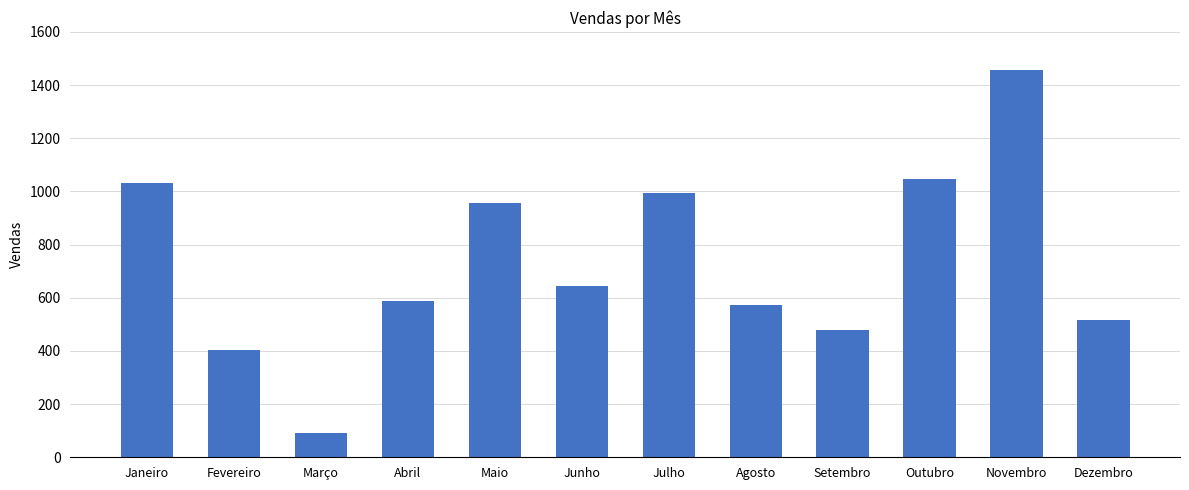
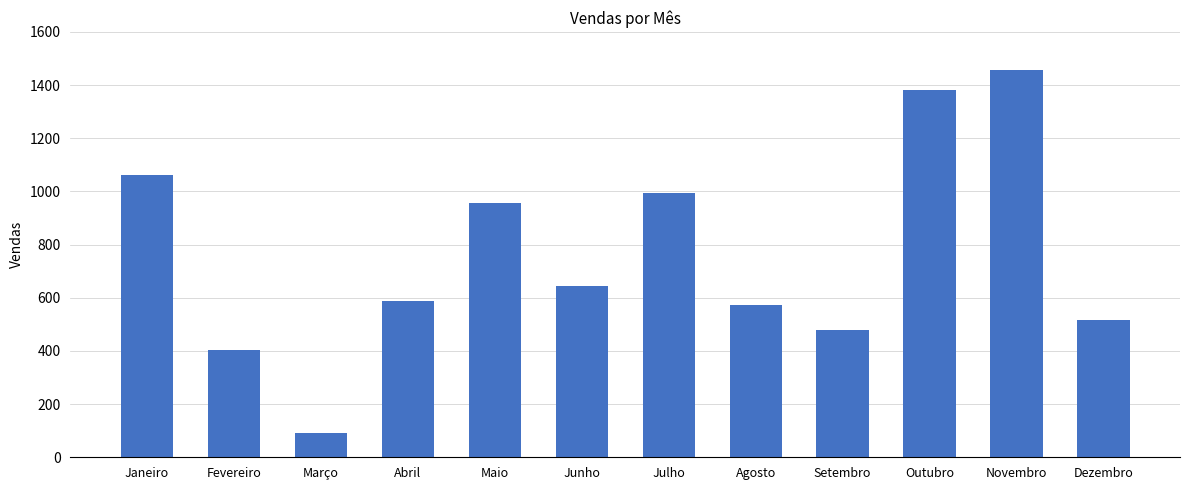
  {
-   "Janeiro": 1030,
+   "Janeiro": 1060,
    "Fevereiro": 400,
    "Março": 90,
    "Abril": 590,
    "Maio": 960,
    "Junho": 640,
    "Julho": 990,
    "Agosto": 570,
    "Setembro": 480,
-   "Outubro": 1050,
+   "Outubro": 1380,
    "Novembro": 1460,
    "Dezembro": 520
  }
